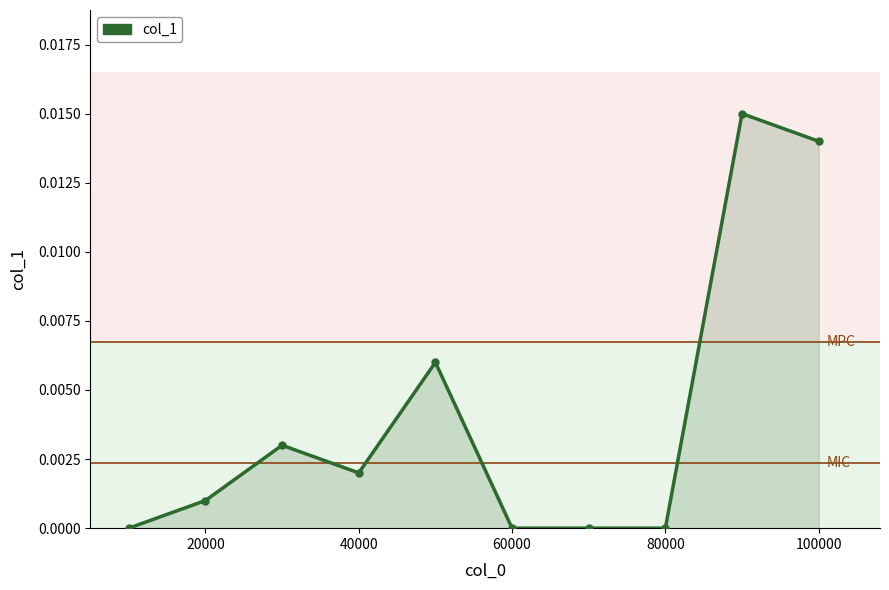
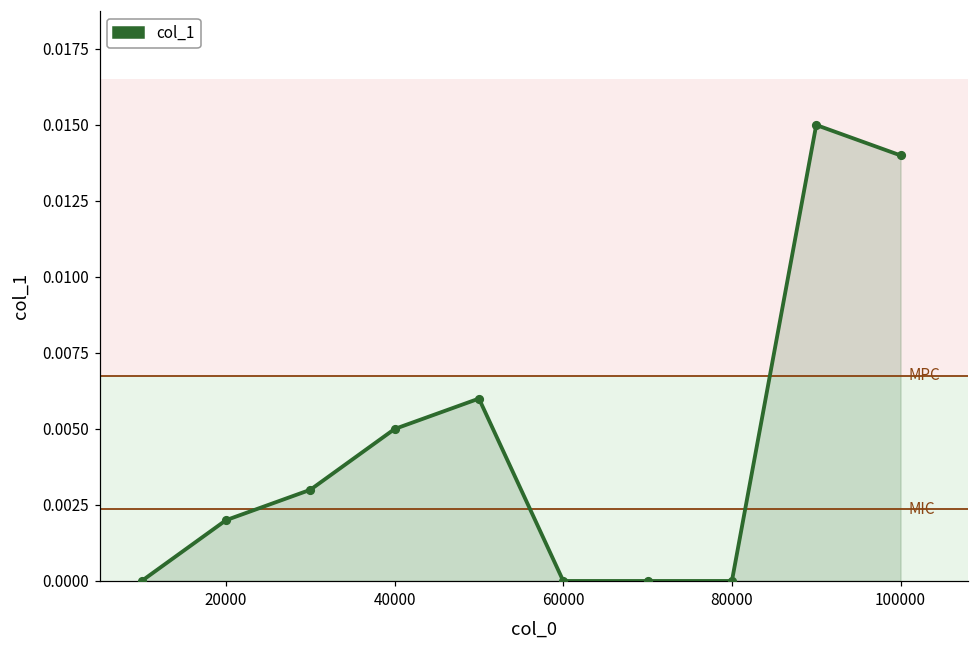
  {
-   "20000": 0.001,
-   "40000": 0.002,
+   "20000": 0.002,
+   "40000": 0.005,
    "60000": 0.000,
    "80000": 0.000,
    "100000": 0.014
  }
